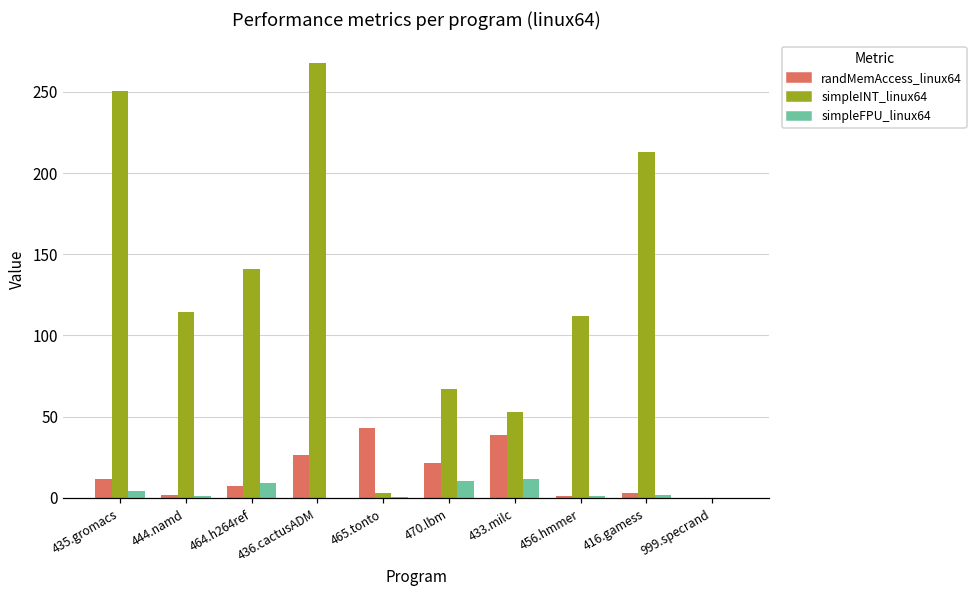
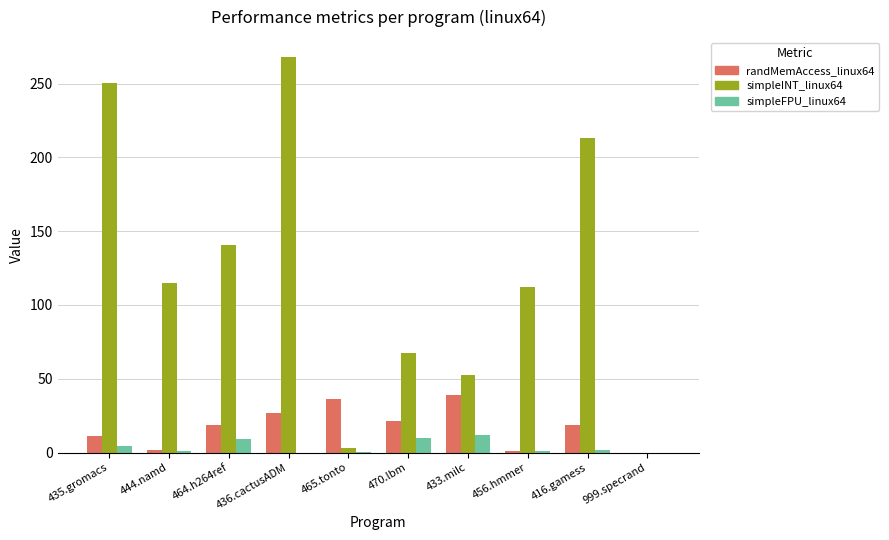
  {
    "randMemAccess_linux64": {
      "435.gromacs": 11,
      "444.namd": 2,
-     "464.h264ref": 7,
+     "464.h264ref": 19,
      "436.cactusADM": 27,
-     "465.tonto": 43,
+     "465.tonto": 36,
      "470.lbm": 21,
      "433.milc": 39,
-     "416.gamess": 3
+     "416.gamess": 18
    },
    "simpleINT_linux64": {
      "435.gromacs": 250,
      "444.namd": 115,
      "464.h264ref": 141,
      "436.cactusADM": 268,
      "465.tonto": 3,
      "470.lbm": 67,
      "433.milc": 53,
      "456.hmmer": 112,
      "416.gamess": 213
    },
    "simpleFPU_linux64": {
      "435.gromacs": 4,
      "464.h264ref": 9,
      "436.cactusADM": 0,
      "470.lbm": 10,
      "433.milc": 12,
      "416.gamess": 2,
      "999.specrand": 0
    }
  }
